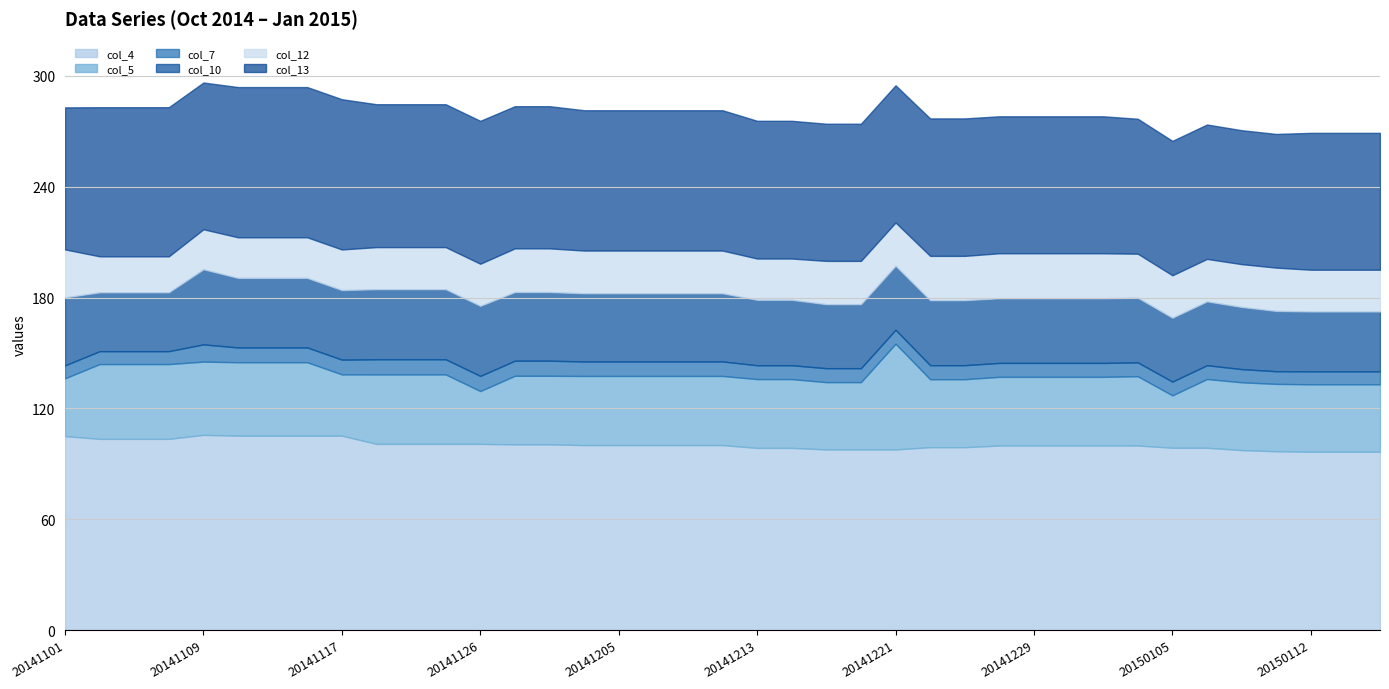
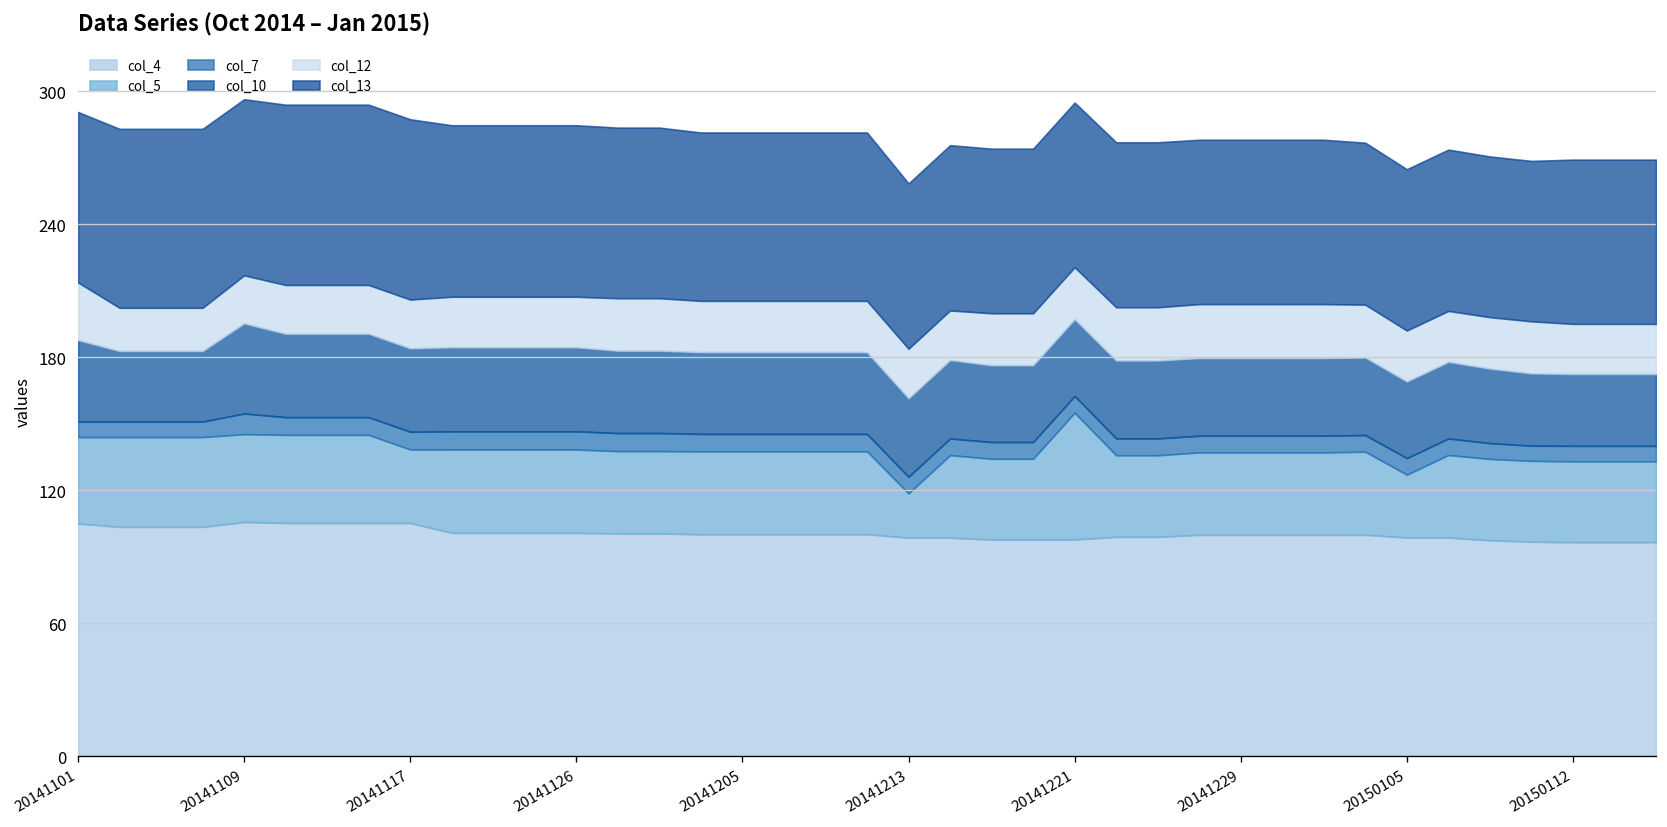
  {
    "col_5": {
-     "20141101": 31,
+     "20141101": 39,
      "20141109": 40,
      "20141117": 33,
-     "20141126": 29,
+     "20141126": 38,
      "20141205": 37,
-     "20141213": 37,
+     "20141213": 20,
      "20141221": 57,
      "20141229": 37,
      "20150105": 28,
      "20150112": 37
    }
  }
